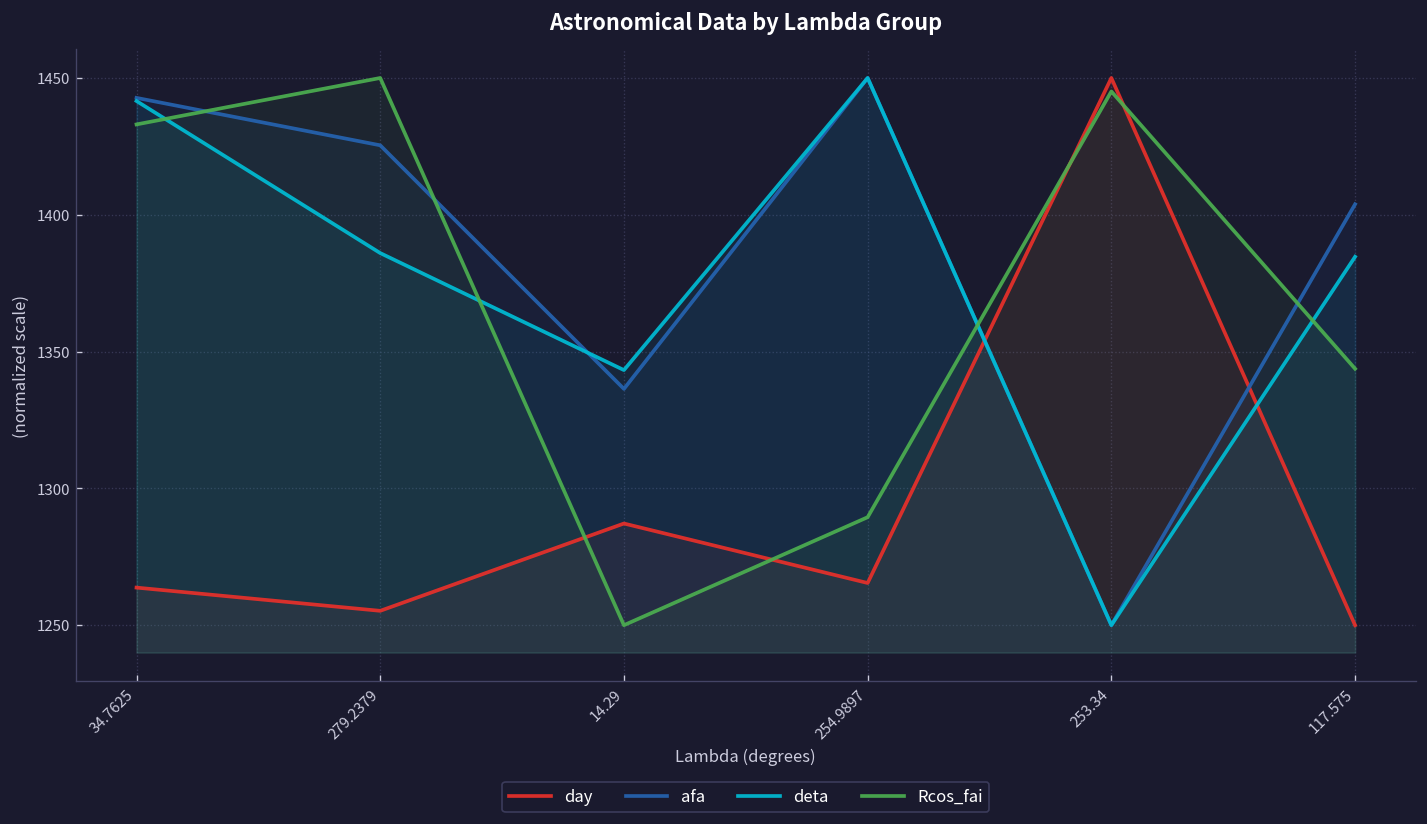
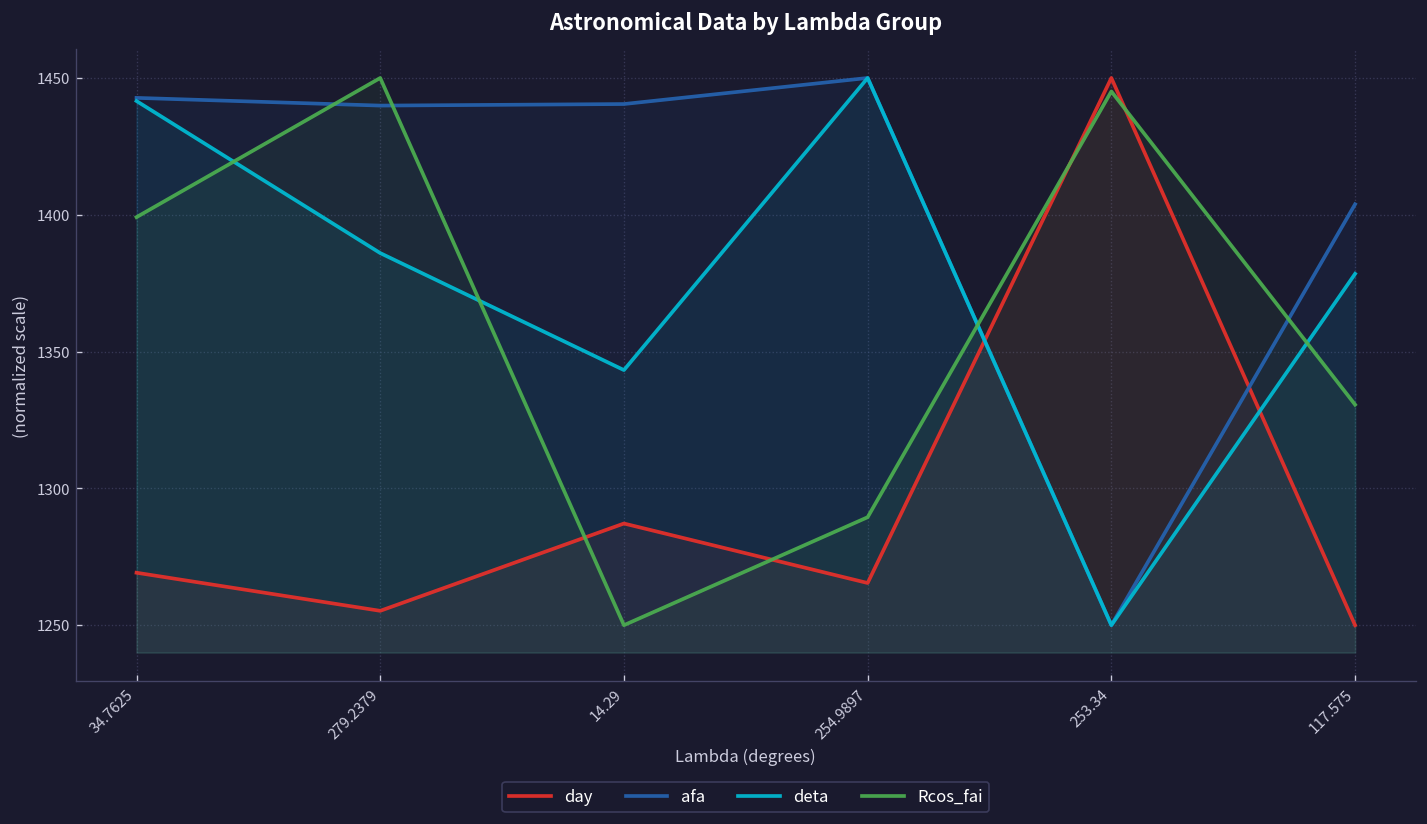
  {
    "day": {
-     "34.7625": 1264,
+     "34.7625": 1269,
      "279.2379": 1255,
      "14.29": 1287,
      "254.9897": 1265,
      "253.34": 1450,
      "117.575": 1250
    },
    "afa": {
      "34.7625": 1443,
-     "279.2379": 1425,
-     "14.29": 1336,
+     "279.2379": 1440,
+     "14.29": 1440,
      "117.575": 1404
    },
    "deta": {
      "34.7625": 1442,
      "279.2379": 1386,
      "14.29": 1343,
-     "117.575": 1385
+     "117.575": 1378
    },
    "Rcos_fai": {
-     "34.7625": 1433,
+     "34.7625": 1399,
      "279.2379": 1450,
      "14.29": 1250,
      "254.9897": 1289,
      "253.34": 1445,
-     "117.575": 1344
+     "117.575": 1331
    }
  }
